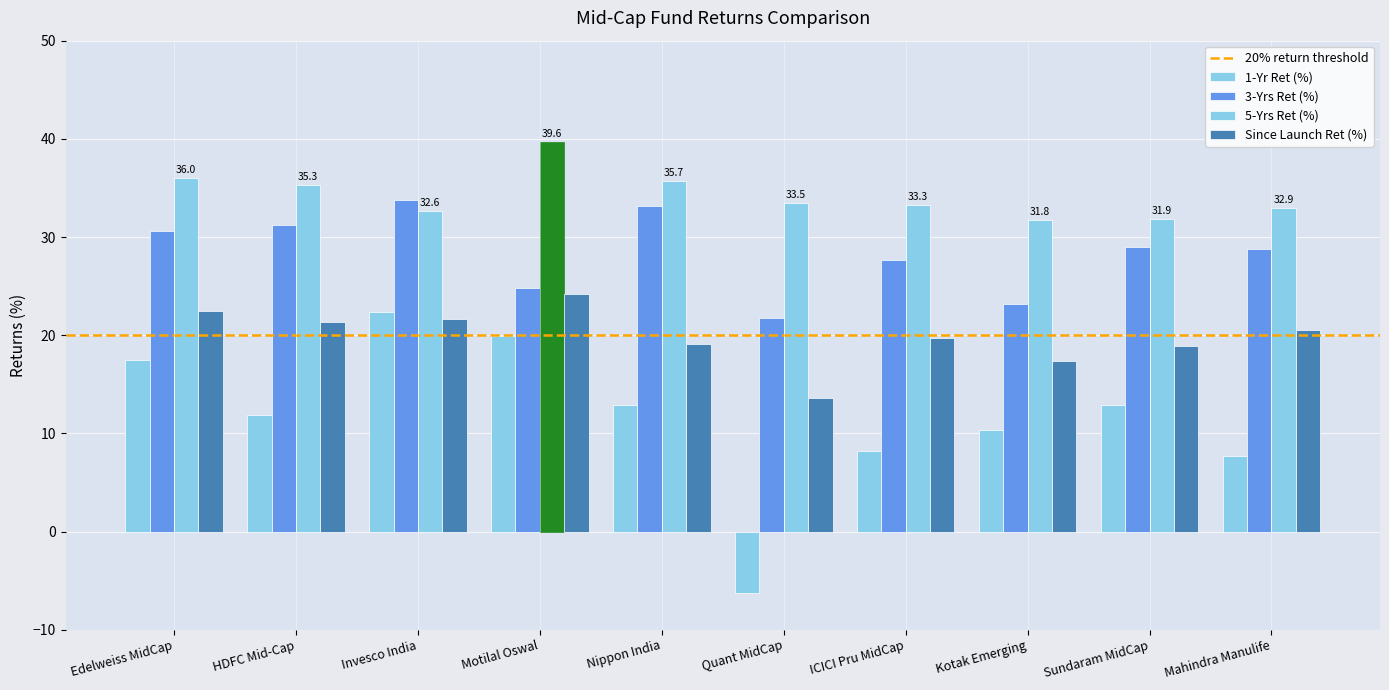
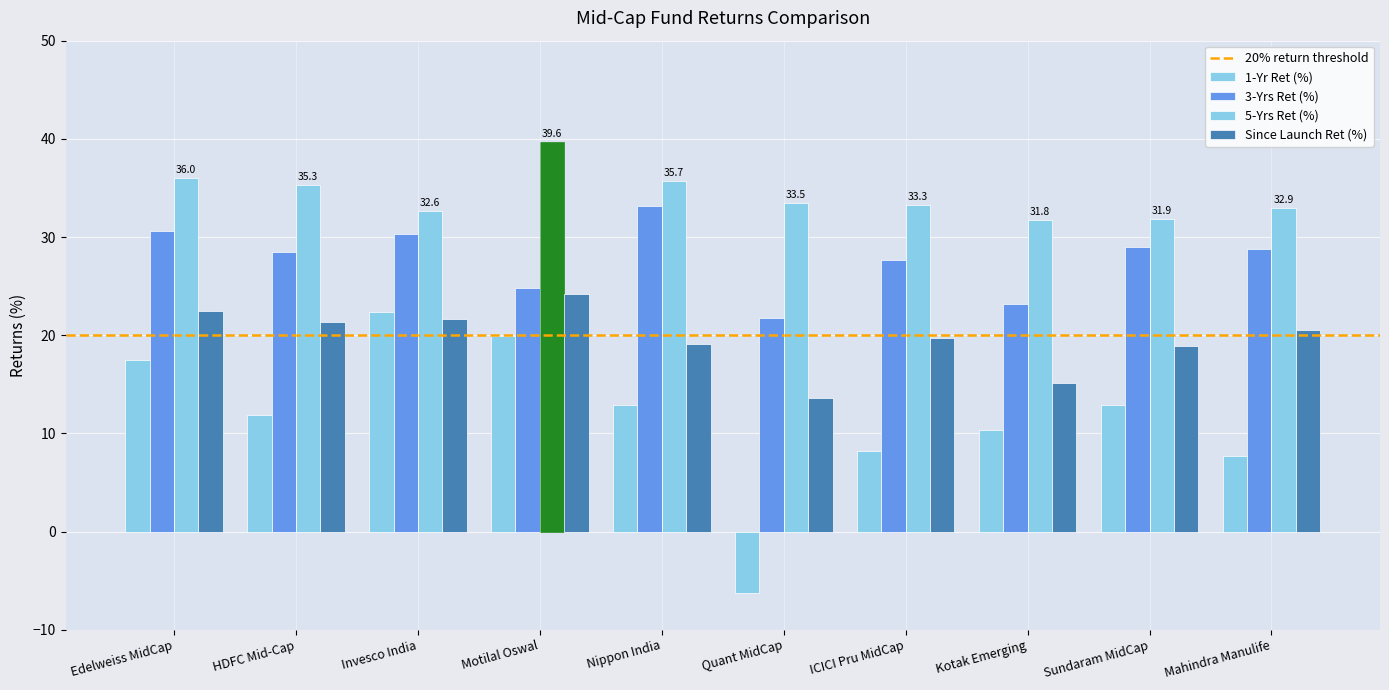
  {
    "3-Yrs Ret (%)": {
      "Edelweiss MidCap": 31,
-     "HDFC Mid-Cap": 31,
-     "Invesco India": 34,
+     "HDFC Mid-Cap": 28,
+     "Invesco India": 30,
      "Motilal Oswal": 25,
      "Nippon India": 33,
      "Quant MidCap": 22,
      "ICICI Pru MidCap": 28,
      "Kotak Emerging": 23,
      "Sundaram MidCap": 29,
      "Mahindra Manulife": 29
    },
    "Since Launch Ret (%)": {
      "Edelweiss MidCap": 22,
      "HDFC Mid-Cap": 21,
      "Invesco India": 22,
      "Motilal Oswal": 24,
      "Nippon India": 19,
      "Quant MidCap": 14,
      "ICICI Pru MidCap": 20,
-     "Kotak Emerging": 17,
+     "Kotak Emerging": 15,
      "Sundaram MidCap": 19,
      "Mahindra Manulife": 21
    }
  }
